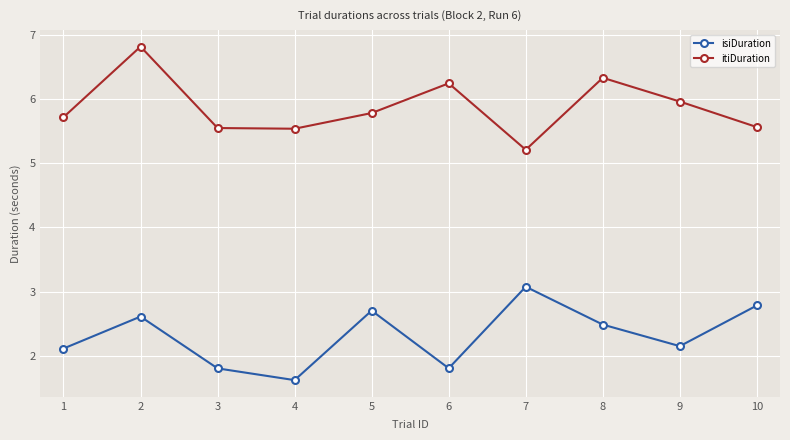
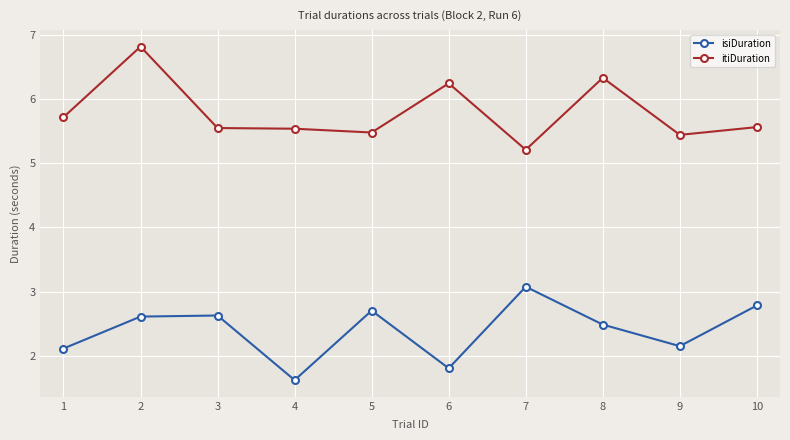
  {
    "isiDuration": {
      "1": 2.1,
      "2": 2.6,
-     "3": 1.8,
+     "3": 2.6,
      "4": 1.6,
      "5": 2.7,
      "6": 1.8,
      "7": 3.1,
      "8": 2.5,
      "9": 2.2,
      "10": 2.8
    },
    "itiDuration": {
      "1": 5.7,
      "2": 6.8,
      "3": 5.5,
      "4": 5.5,
-     "5": 5.8,
+     "5": 5.5,
      "6": 6.2,
      "7": 5.2,
      "8": 6.3,
-     "9": 6.0,
+     "9": 5.4,
      "10": 5.6
    }
  }
